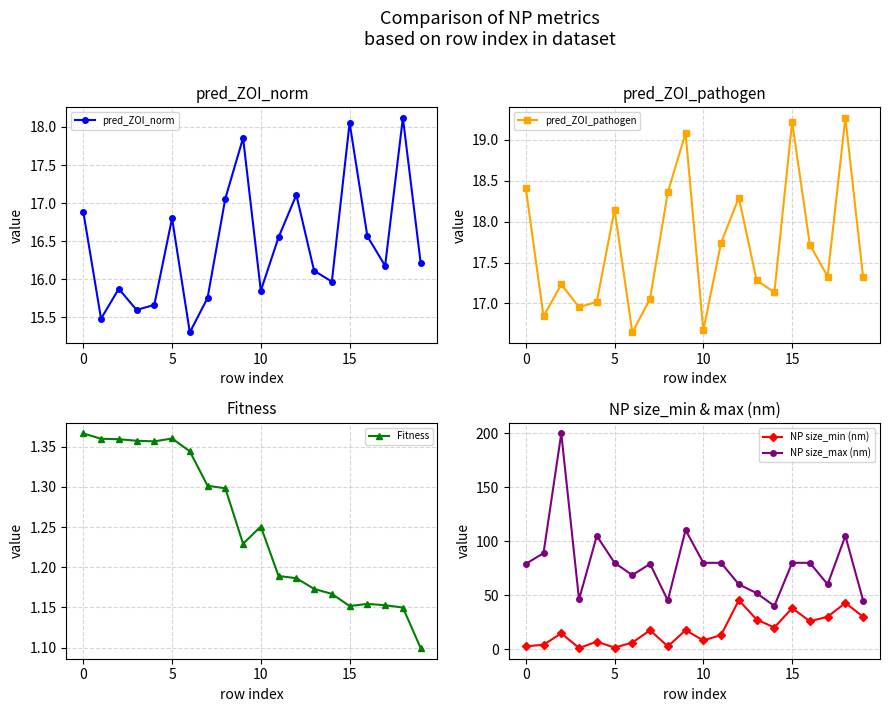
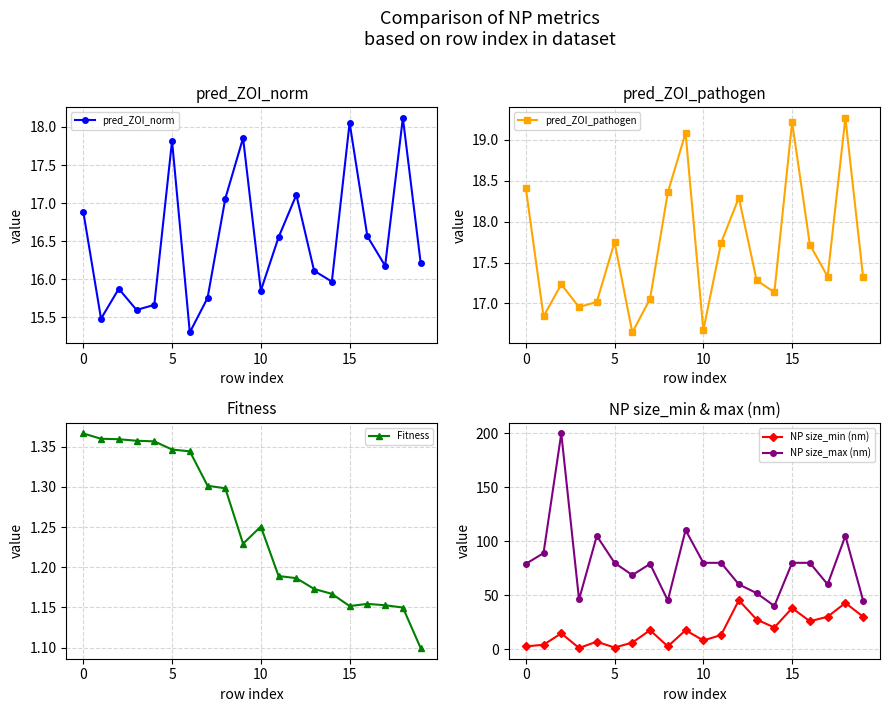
  {
    "pred_ZOI_norm": {
      "0": 16.9,
-     "5": 16.8,
+     "5": 17.8,
      "10": 15.8,
      "15": 18.1
    },
    "pred_ZOI_pathogen": {
      "0": 18.4,
-     "5": 18.1,
+     "5": 17.7,
      "10": 16.7,
      "15": 19.2
    },
    "Fitness": {
      "0": 1.37,
-     "5": 1.36,
+     "5": 1.35,
      "10": 1.25,
      "15": 1.15
    },
    "NP size_min & max (nm)": {
      "NP size_min (nm)": {
        "0": 2,
        "5": 1,
        "10": 8,
        "15": 38
      },
      "NP size_max (nm)": {
        "0": 79,
        "5": 80,
        "10": 80,
        "15": 80
      }
    }
  }
